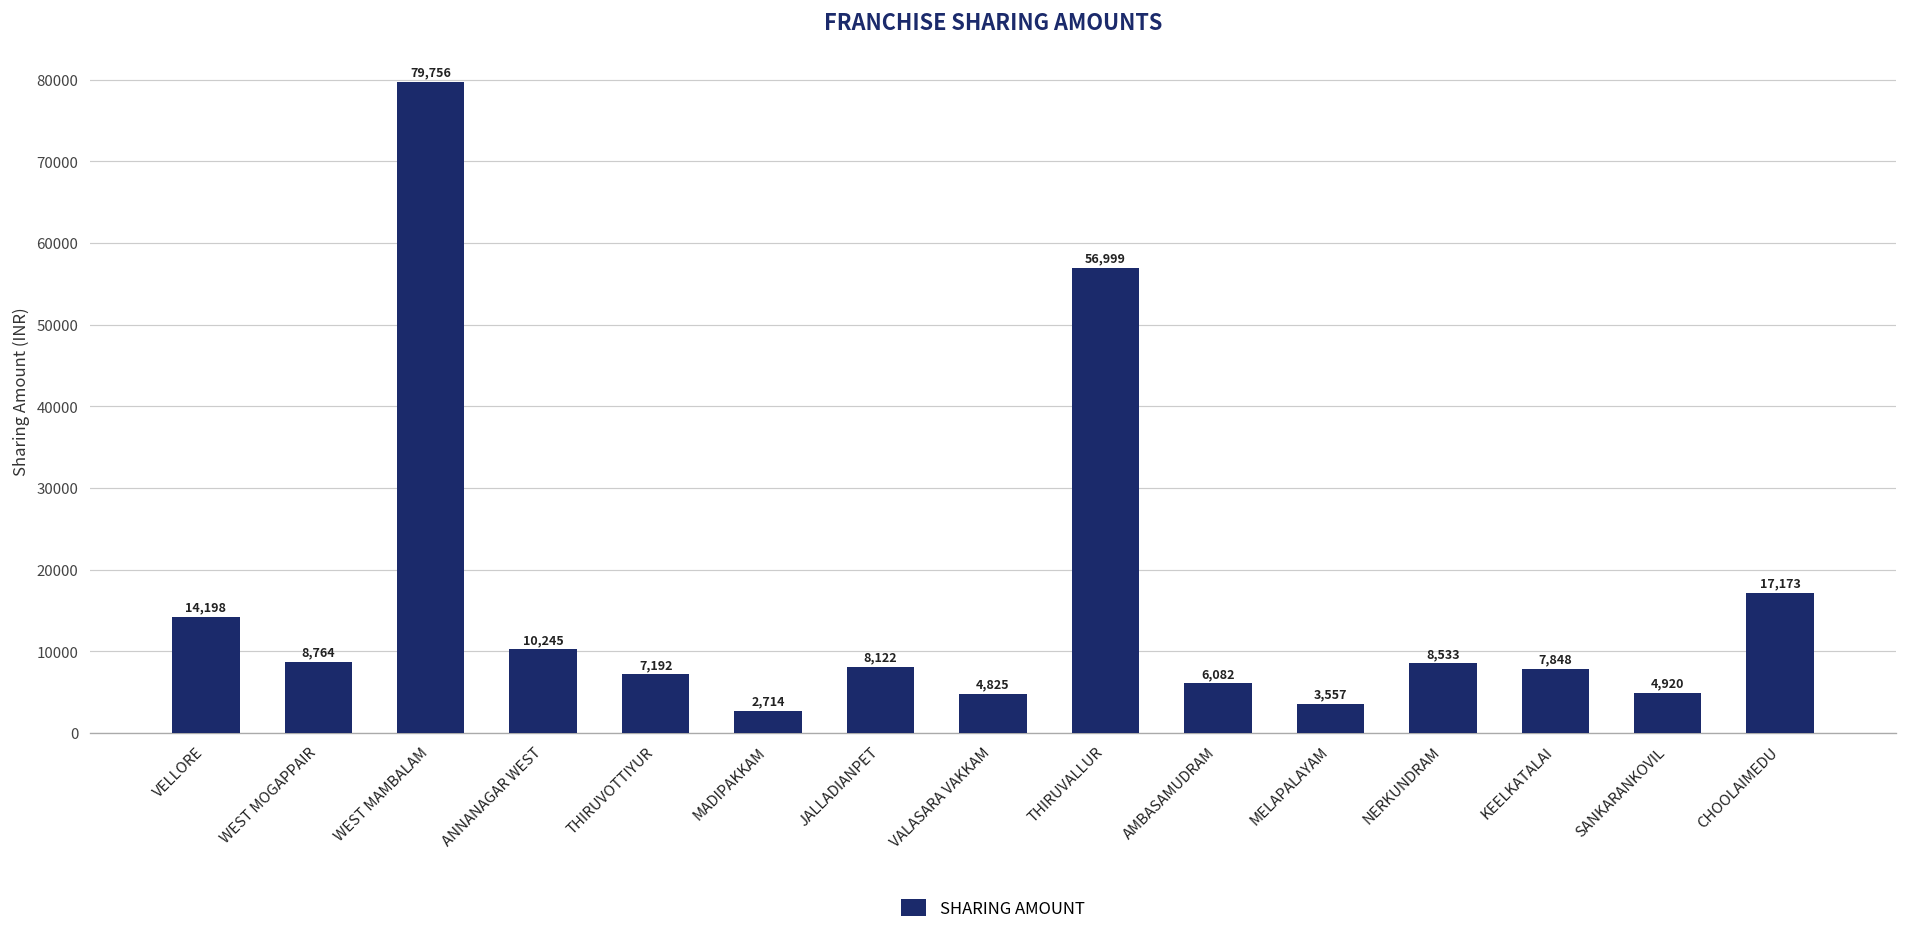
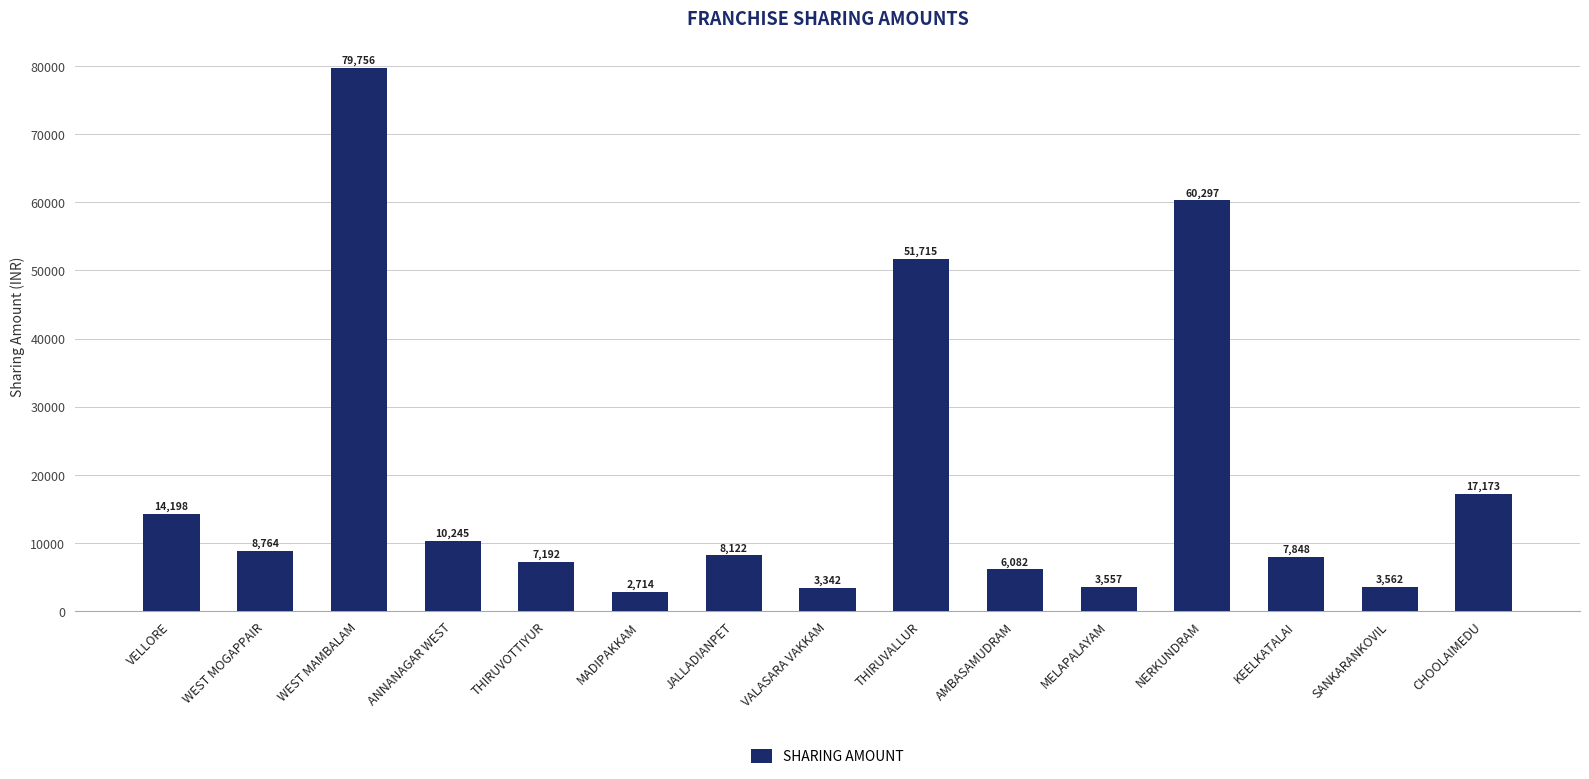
  {
    "VELLORE": "14,198",
    "WEST MOGAPPAIR": "8,764",
    "WEST MAMBALAM": "79,756",
    "ANNANAGAR WEST": "10,245",
    "THIRUVOTTIYUR": "7,192",
    "MADIPAKKAM": "2,714",
    "JALLADIANPET": "8,122",
-   "VALASARA VAKKAM": "4,825",
-   "THIRUVALLUR": "56,999",
+   "VALASARA VAKKAM": "3,342",
+   "THIRUVALLUR": "51,715",
    "AMBASAMUDRAM": "6,082",
    "MELAPALAYAM": "3,557",
-   "NERKUNDRAM": "8,533",
+   "NERKUNDRAM": "60,297",
    "KEELKATALAI": "7,848",
-   "SANKARANKOVIL": "4,920",
+   "SANKARANKOVIL": "3,562",
    "CHOOLAIMEDU": "17,173"
  }
